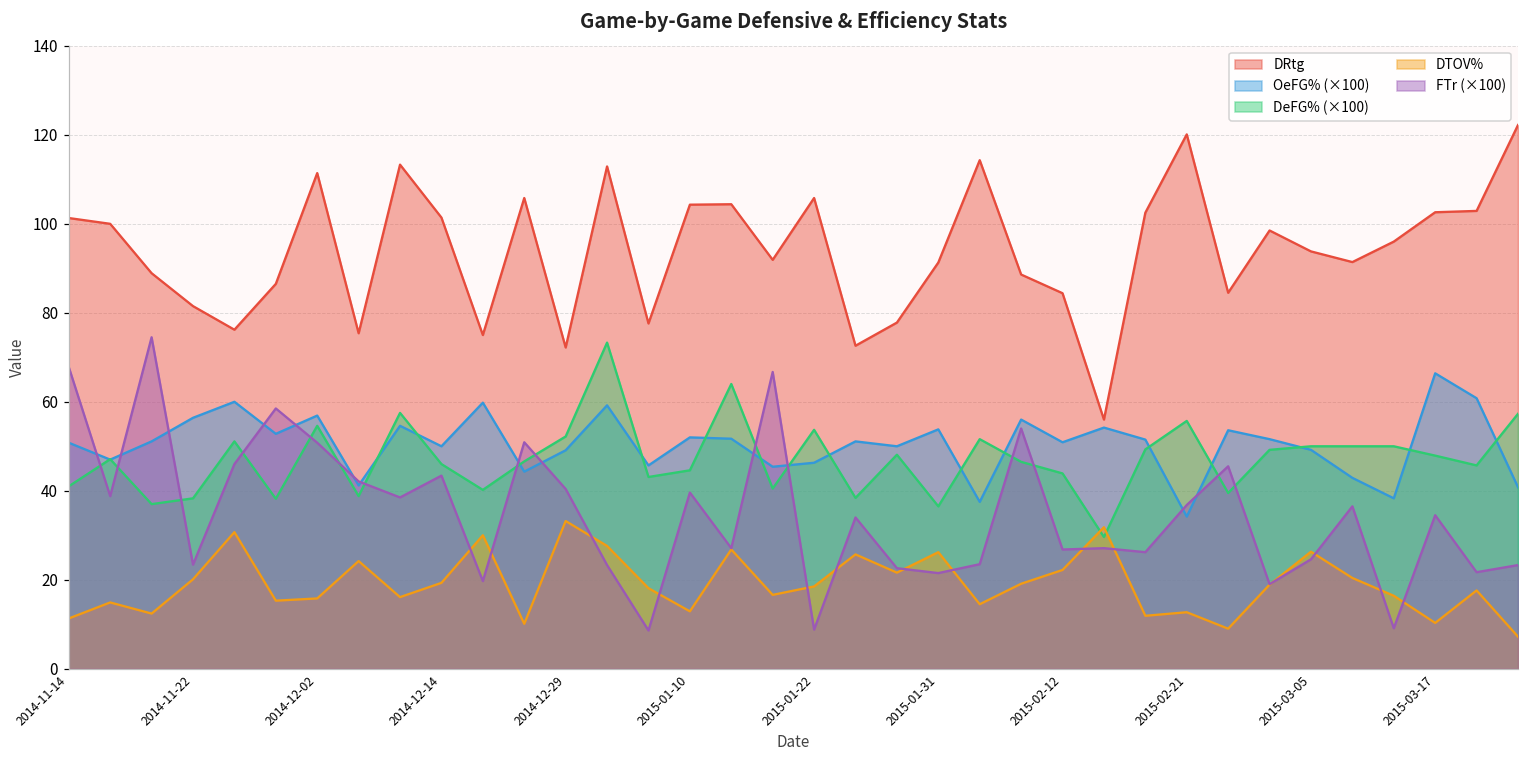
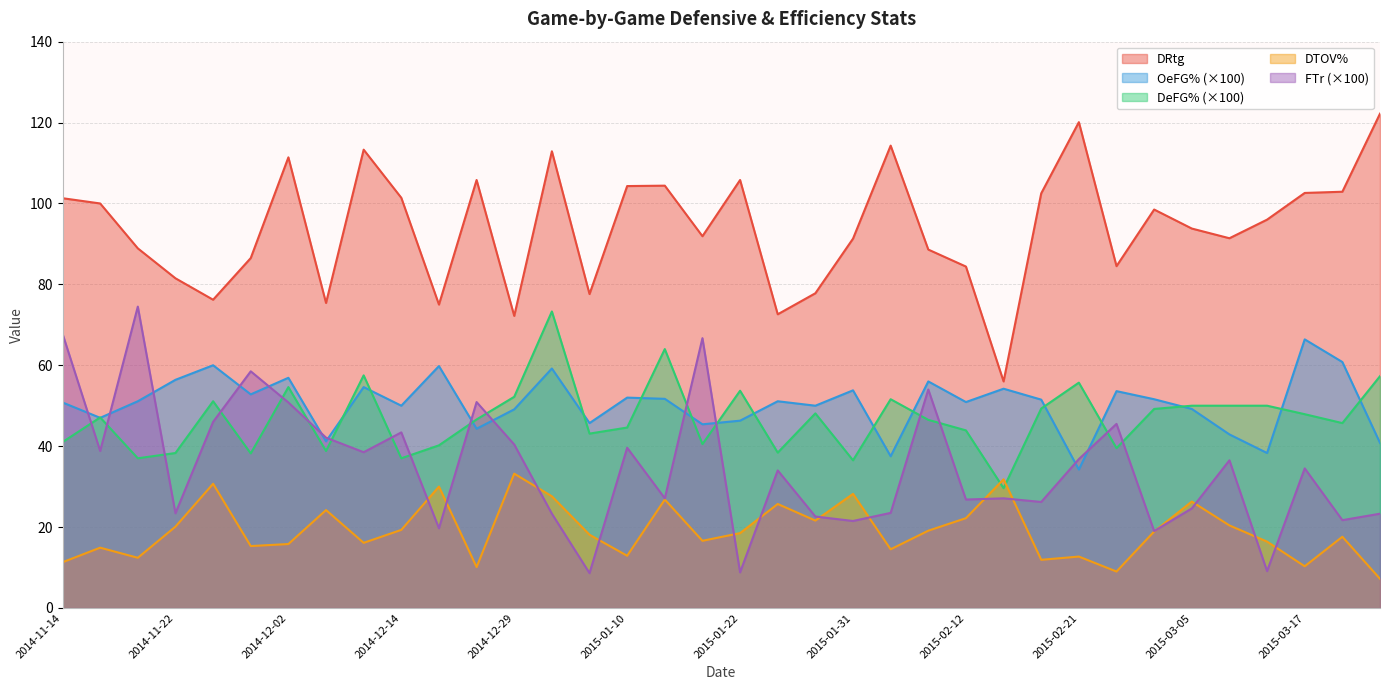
  {
    "DRtg": {
      "2014-11-14": 101,
      "2014-11-22": 82,
      "2014-12-02": 111,
      "2014-12-14": 101,
      "2014-12-29": 72,
      "2015-01-10": 104,
      "2015-01-22": 106,
      "2015-01-31": 91,
      "2015-02-12": 84,
      "2015-02-21": 120,
      "2015-03-05": 94,
      "2015-03-17": 103
    },
    "OeFG% (×100)": {
      "2014-11-14": 51,
      "2014-11-22": 56,
      "2014-12-02": 57,
      "2014-12-14": 50,
      "2014-12-29": 49,
      "2015-01-10": 52,
      "2015-01-22": 46,
      "2015-01-31": 54,
      "2015-02-12": 51,
      "2015-02-21": 34,
      "2015-03-05": 49,
      "2015-03-17": 66
    },
    "DeFG% (×100)": {
      "2014-11-14": 41,
      "2014-11-22": 38,
      "2014-12-02": 55,
-     "2014-12-14": 46,
+     "2014-12-14": 37,
      "2014-12-29": 52,
      "2015-01-10": 45,
      "2015-01-22": 54,
      "2015-01-31": 37,
      "2015-02-12": 44,
      "2015-02-21": 56,
      "2015-03-05": 50,
      "2015-03-17": 48
    },
    "DTOV%": {
      "2014-11-14": 11,
      "2014-11-22": 20,
      "2014-12-02": 16,
      "2014-12-14": 19,
      "2014-12-29": 33,
      "2015-01-10": 13,
      "2015-01-22": 19,
-     "2015-01-31": 26,
+     "2015-01-31": 28,
      "2015-02-12": 22,
      "2015-02-21": 13,
      "2015-03-05": 26,
      "2015-03-17": 10
    },
    "FTr (×100)": {
      "2014-11-14": 68,
      "2014-11-22": 23,
      "2014-12-02": 51,
      "2014-12-14": 43,
      "2014-12-29": 40,
      "2015-01-10": 40,
      "2015-01-22": 9,
      "2015-01-31": 22,
      "2015-02-12": 27,
      "2015-02-21": 37,
      "2015-03-05": 25,
      "2015-03-17": 35
    }
  }
